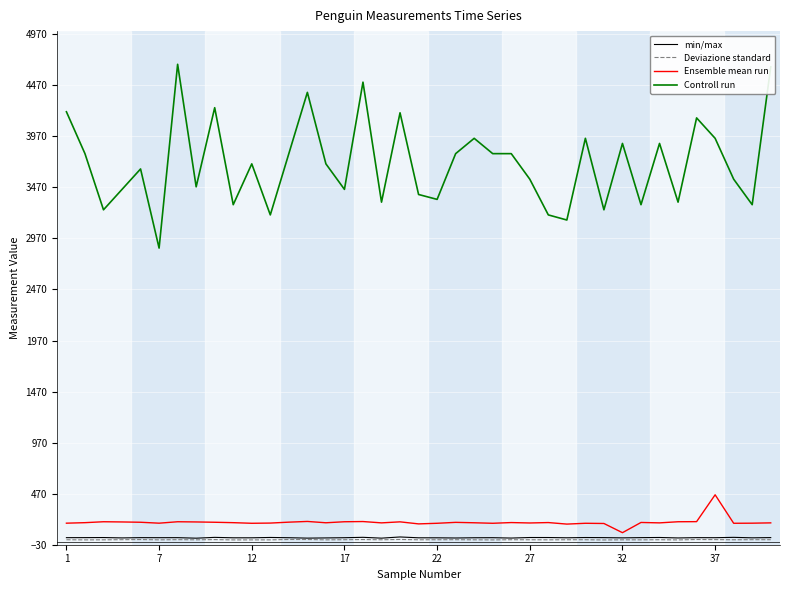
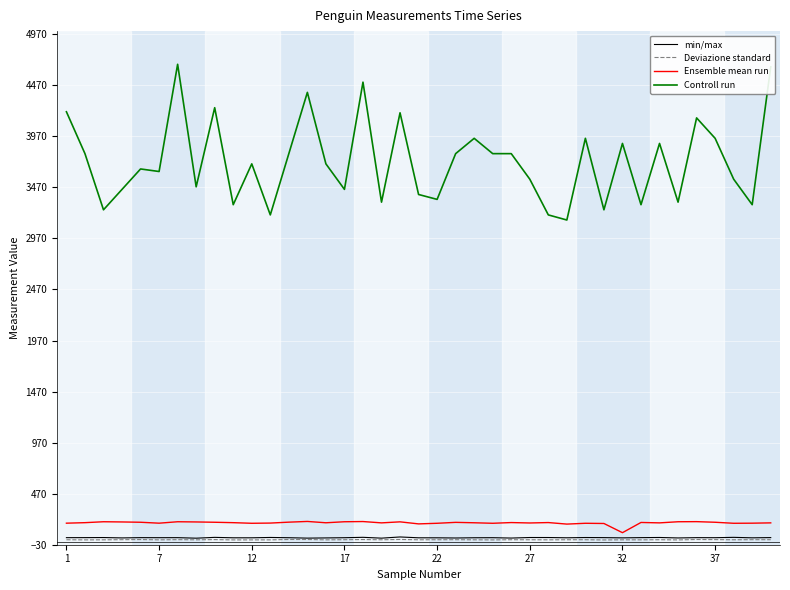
  {
    "Ensemble mean run": {
      "1": 180,
      "7": 180,
      "12": 180,
      "17": 200,
      "22": 180,
      "27": 180,
      "32": 90,
-     "37": 460
+     "37": 190
    },
    "Controll run": {
      "1": 4210,
-     "7": 2880,
+     "7": 3630,
      "12": 3700,
      "17": 3450,
      "22": 3350,
      "27": 3550,
      "32": 3900,
      "37": 3950
    }
  }
